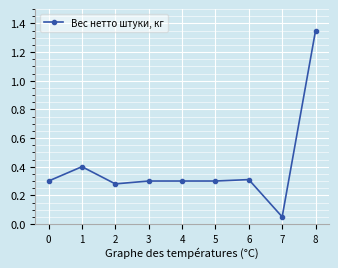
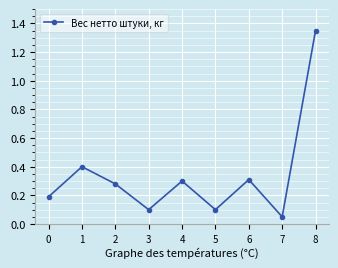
  {
-   "0": 0.30,
+   "0": 0.19,
    "1": 0.40,
    "2": 0.28,
-   "3": 0.3,
+   "3": 0.1,
    "4": 0.30,
-   "5": 0.3,
+   "5": 0.1,
    "6": 0.31,
    "7": 0.05,
    "8": 1.35
  }
